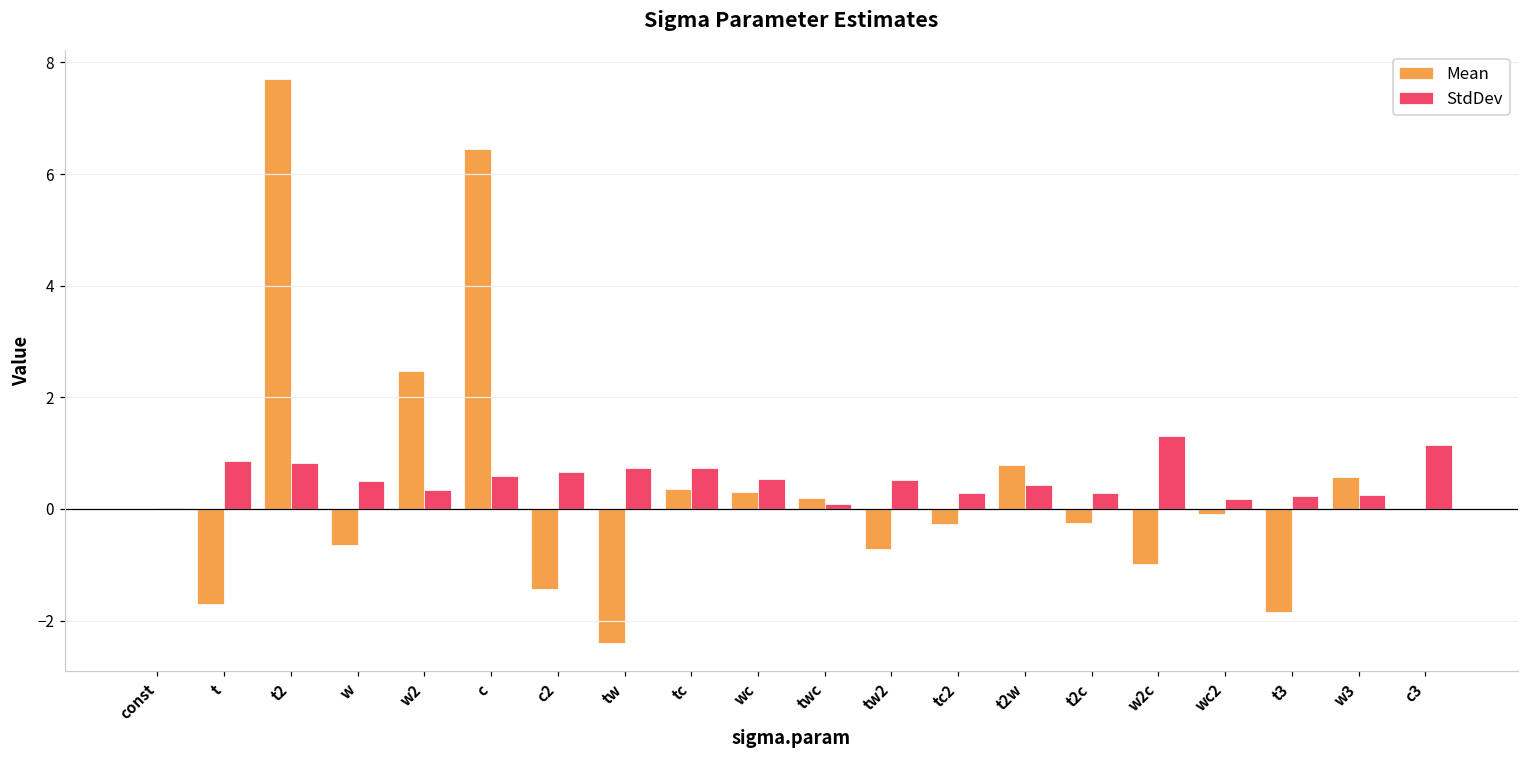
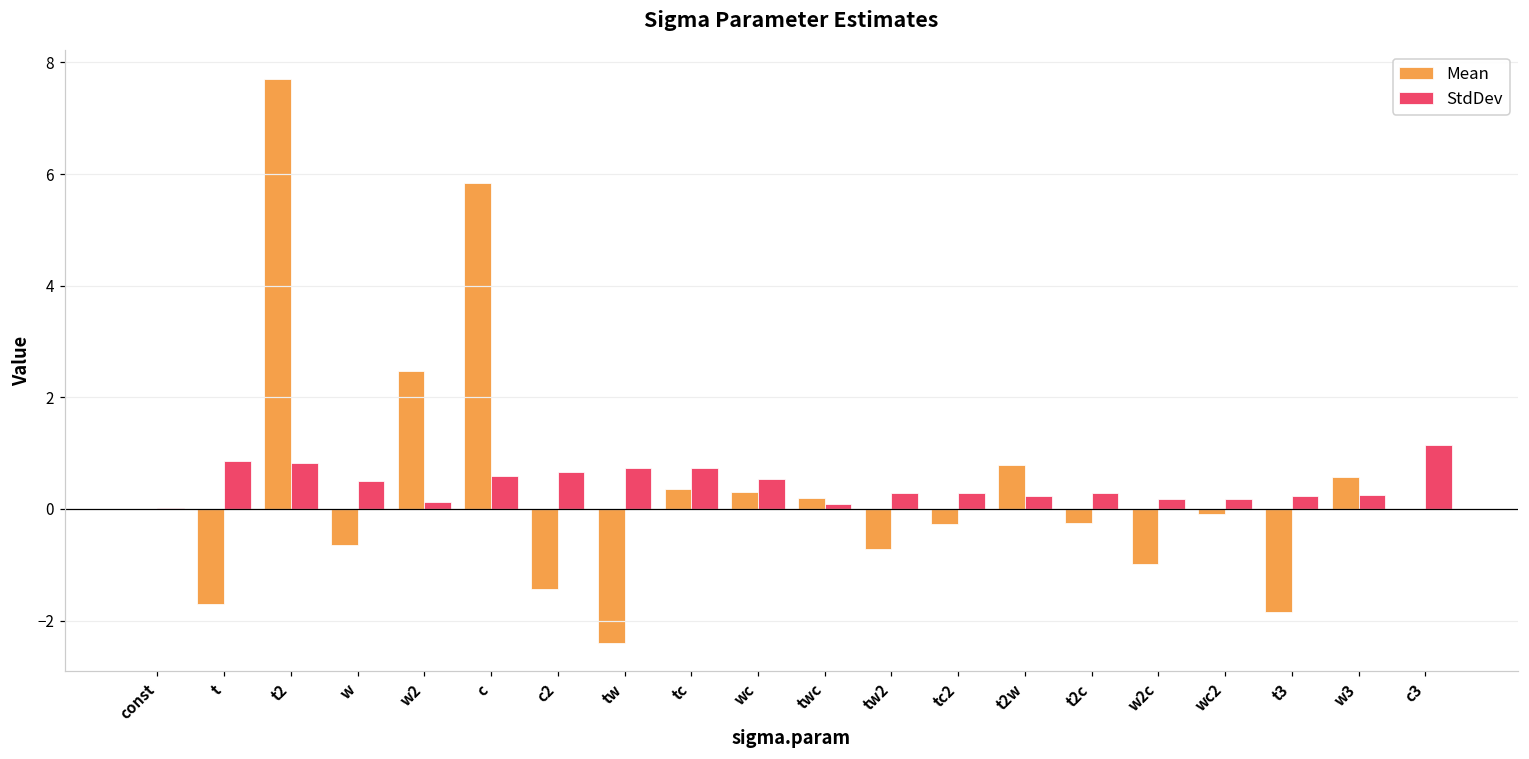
  {
    "Mean": {
      "t": -1.7,
      "t2": 7.7,
      "w": -0.6,
      "w2": 2.5,
-     "c": 6.5,
+     "c": 5.8,
      "c2": -1.4,
      "tw": -2.4,
      "tc": 0.4,
      "wc": 0.3,
      "twc": 0.2,
      "tw2": -0.7,
      "tc2": -0.3,
      "t2w": 0.8,
      "t2c": -0.2,
      "w2c": -1.0,
      "wc2": -0.1,
      "t3": -1.9,
      "w3": 0.6
    },
    "StdDev": {
      "t": 0.9,
      "t2": 0.8,
      "w": 0.5,
-     "w2": 0.3,
+     "w2": 0.1,
      "c": 0.6,
      "c2": 0.7,
      "tw": 0.7,
      "tc": 0.7,
      "wc": 0.5,
      "twc": 0.1,
-     "tw2": 0.5,
+     "tw2": 0.3,
      "tc2": 0.3,
-     "t2w": 0.4,
+     "t2w": 0.2,
      "t2c": 0.3,
-     "w2c": 1.3,
+     "w2c": 0.2,
      "wc2": 0.2,
      "t3": 0.2,
      "w3": 0.2,
      "c3": 1.1
    }
  }
